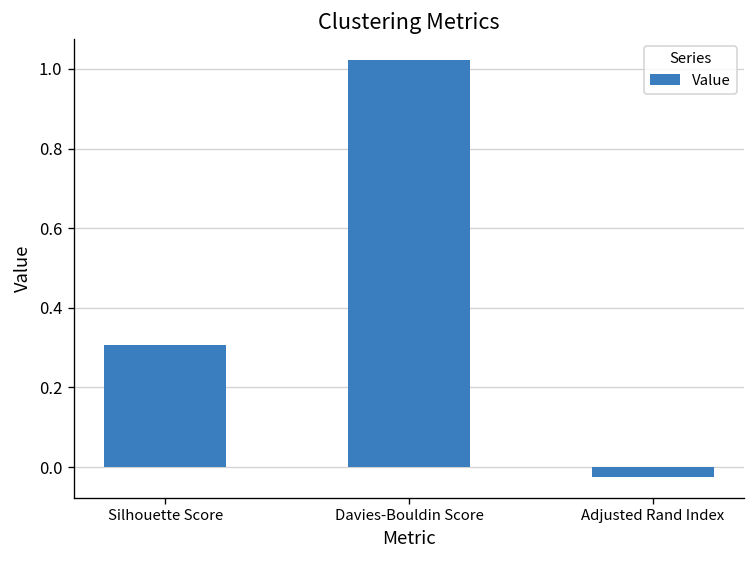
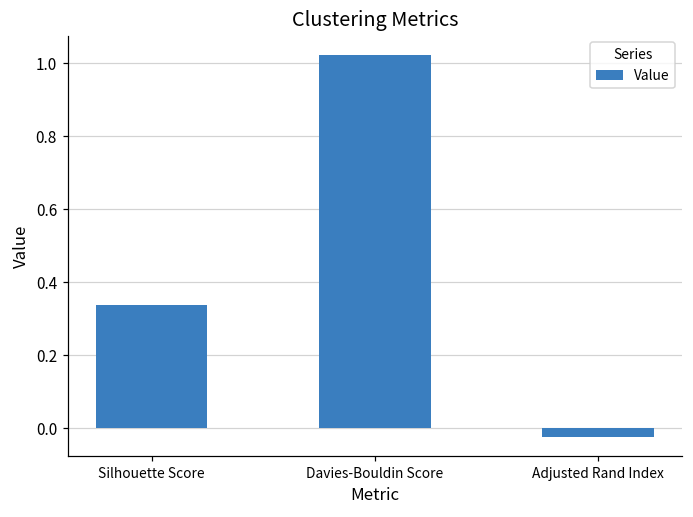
  {
-   "Silhouette Score": 0.31,
+   "Silhouette Score": 0.34,
    "Davies-Bouldin Score": 1.02,
    "Adjusted Rand Index": -0.02
  }
